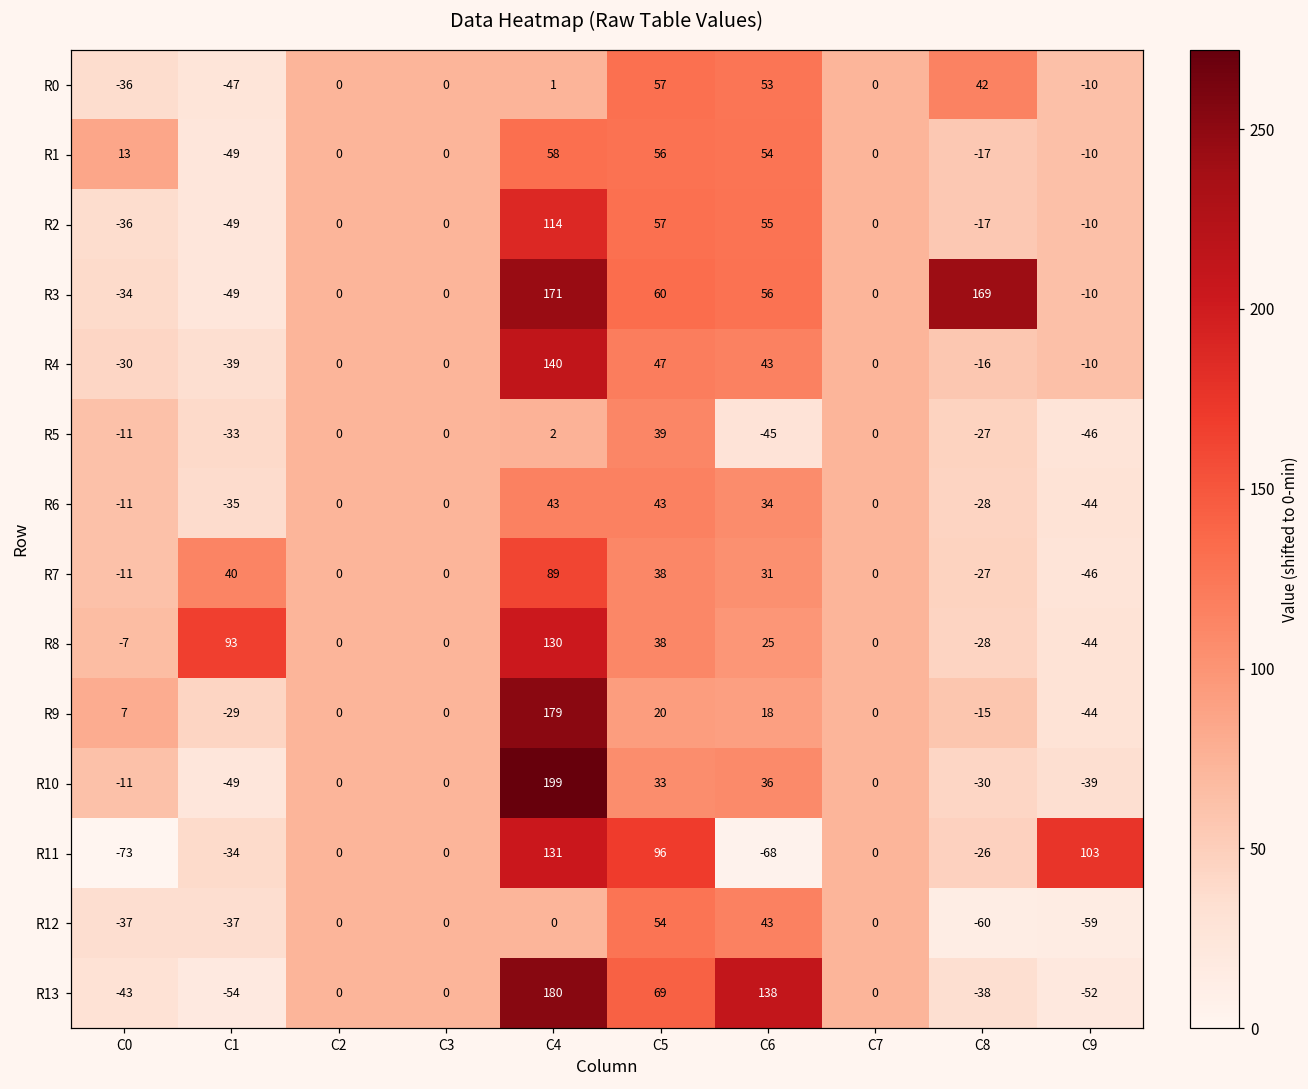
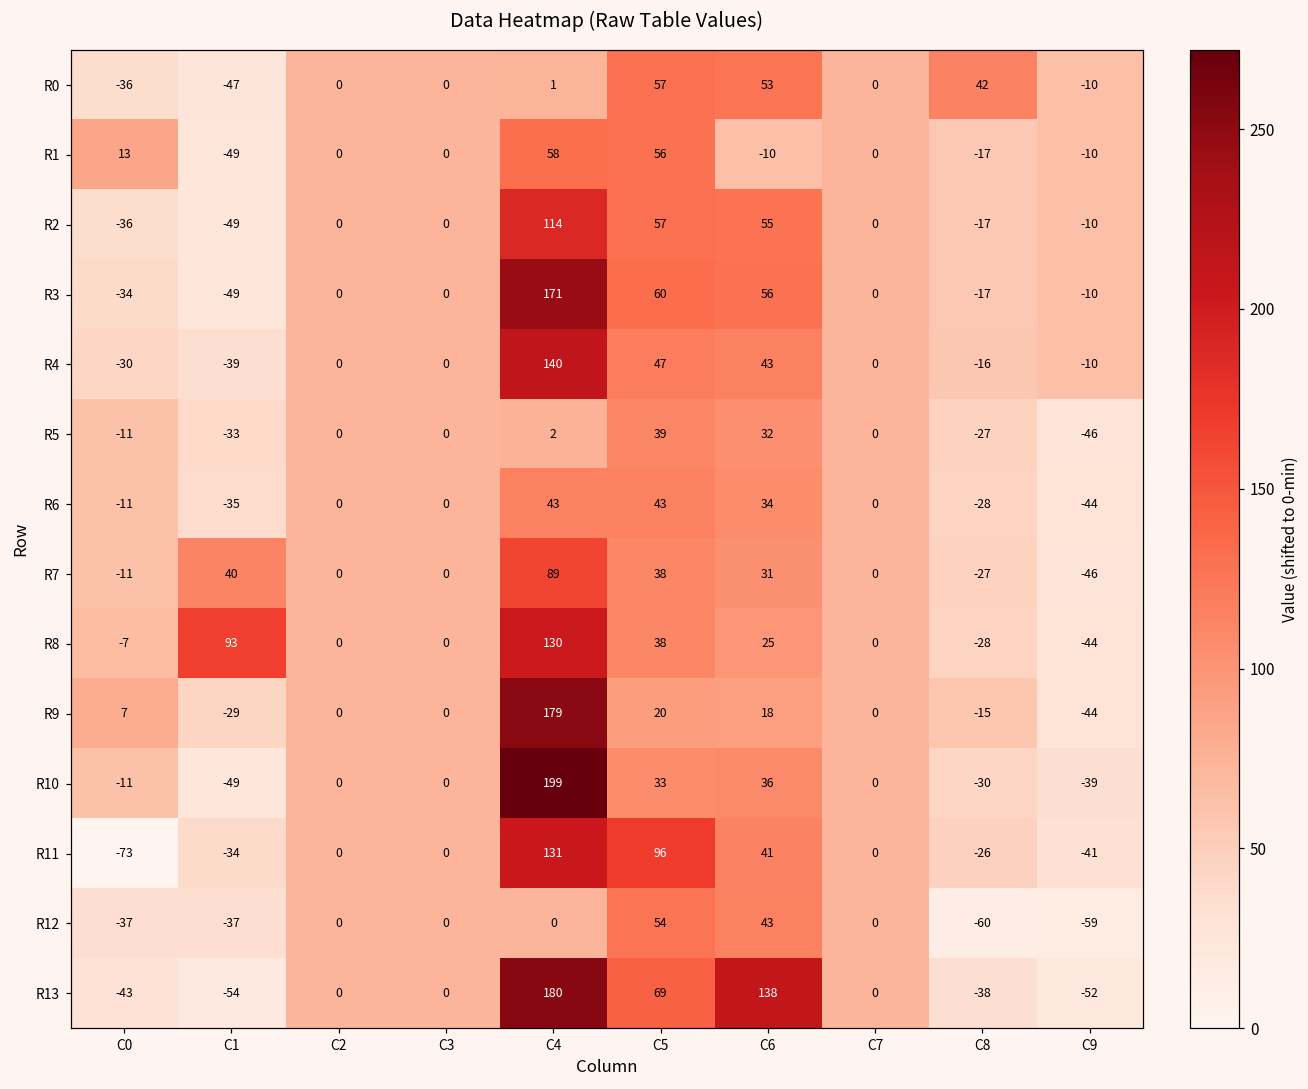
  {
    "R0": {
      "C0": -36,
      "C1": -47,
      "C2": 0,
      "C3": 0,
      "C4": 1,
      "C5": 57,
      "C6": 53,
      "C7": 0,
      "C8": 42,
      "C9": -10
    },
    "R1": {
      "C0": 13,
      "C1": -49,
      "C2": 0,
      "C3": 0,
      "C4": 58,
      "C5": 56,
-     "C6": 54,
+     "C6": -10,
      "C7": 0,
      "C8": -17,
      "C9": -10
    },
    "R2": {
      "C0": -36,
      "C1": -49,
      "C2": 0,
      "C3": 0,
      "C4": 114,
      "C5": 57,
      "C6": 55,
      "C7": 0,
      "C8": -17,
      "C9": -10
    },
    "R3": {
      "C0": -34,
      "C1": -49,
      "C2": 0,
      "C3": 0,
      "C4": 171,
      "C5": 60,
      "C6": 56,
      "C7": 0,
-     "C8": 169,
+     "C8": -17,
      "C9": -10
    },
    "R4": {
      "C0": -30,
      "C1": -39,
      "C2": 0,
      "C3": 0,
      "C4": 140,
      "C5": 47,
      "C6": 43,
      "C7": 0,
      "C8": -16,
      "C9": -10
    },
    "R5": {
      "C0": -11,
      "C1": -33,
      "C2": 0,
      "C3": 0,
      "C4": 2,
      "C5": 39,
-     "C6": -45,
+     "C6": 32,
      "C7": 0,
      "C8": -27,
      "C9": -46
    },
    "R6": {
      "C0": -11,
      "C1": -35,
      "C2": 0,
      "C3": 0,
      "C4": 43,
      "C5": 43,
      "C6": 34,
      "C7": 0,
      "C8": -28,
      "C9": -44
    },
    "R7": {
      "C0": -11,
      "C1": 40,
      "C2": 0,
      "C3": 0,
      "C4": 89,
      "C5": 38,
      "C6": 31,
      "C7": 0,
      "C8": -27,
      "C9": -46
    },
    "R8": {
      "C0": -7,
      "C1": 93,
      "C2": 0,
      "C3": 0,
      "C4": 130,
      "C5": 38,
      "C6": 25,
      "C7": 0,
      "C8": -28,
      "C9": -44
    },
    "R9": {
      "C0": 7,
      "C1": -29,
      "C2": 0,
      "C3": 0,
      "C4": 179,
      "C5": 20,
      "C6": 18,
      "C7": 0,
      "C8": -15,
      "C9": -44
    },
    "R10": {
      "C0": -11,
      "C1": -49,
      "C2": 0,
      "C3": 0,
      "C4": 199,
      "C5": 33,
      "C6": 36,
      "C7": 0,
      "C8": -30,
      "C9": -39
    },
    "R11": {
      "C0": -73,
      "C1": -34,
      "C2": 0,
      "C3": 0,
      "C4": 131,
      "C5": 96,
-     "C6": -68,
+     "C6": 41,
      "C7": 0,
      "C8": -26,
-     "C9": 103
+     "C9": -41
    },
    "R12": {
      "C0": -37,
      "C1": -37,
      "C2": 0,
      "C3": 0,
      "C4": 0,
      "C5": 54,
      "C6": 43,
      "C7": 0,
      "C8": -60,
      "C9": -59
    },
    "R13": {
      "C0": -43,
      "C1": -54,
      "C2": 0,
      "C3": 0,
      "C4": 180,
      "C5": 69,
      "C6": 138,
      "C7": 0,
      "C8": -38,
      "C9": -52
    }
  }
